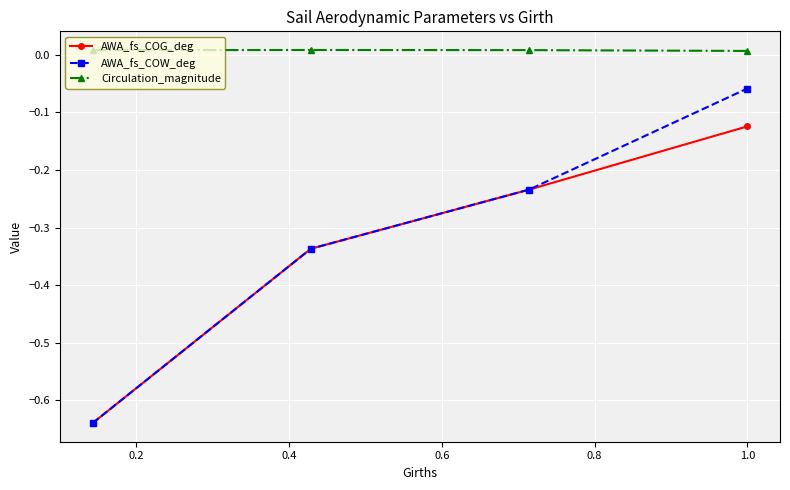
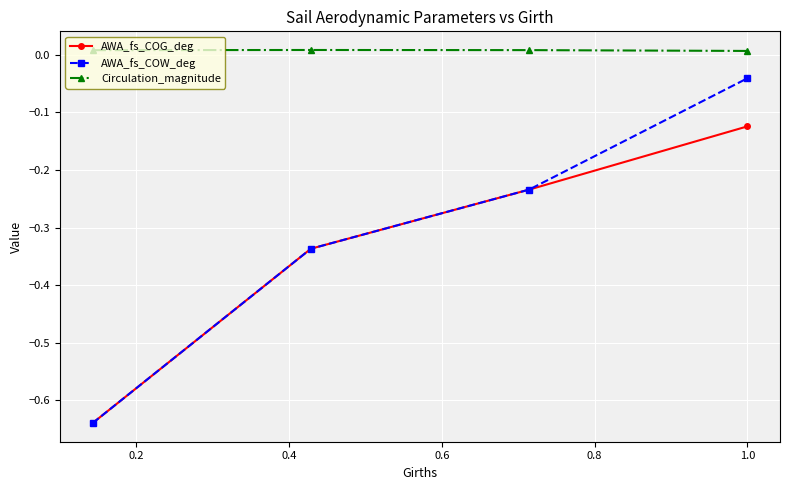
  {
    "AWA_fs_COG_deg": {
      "1.0": -0.12
    },
    "AWA_fs_COW_deg": {
-     "1.0": -0.06
+     "1.0": -0.04
    },
    "Circulation_magnitude": {
      "1.0": 0.01
    }
  }
